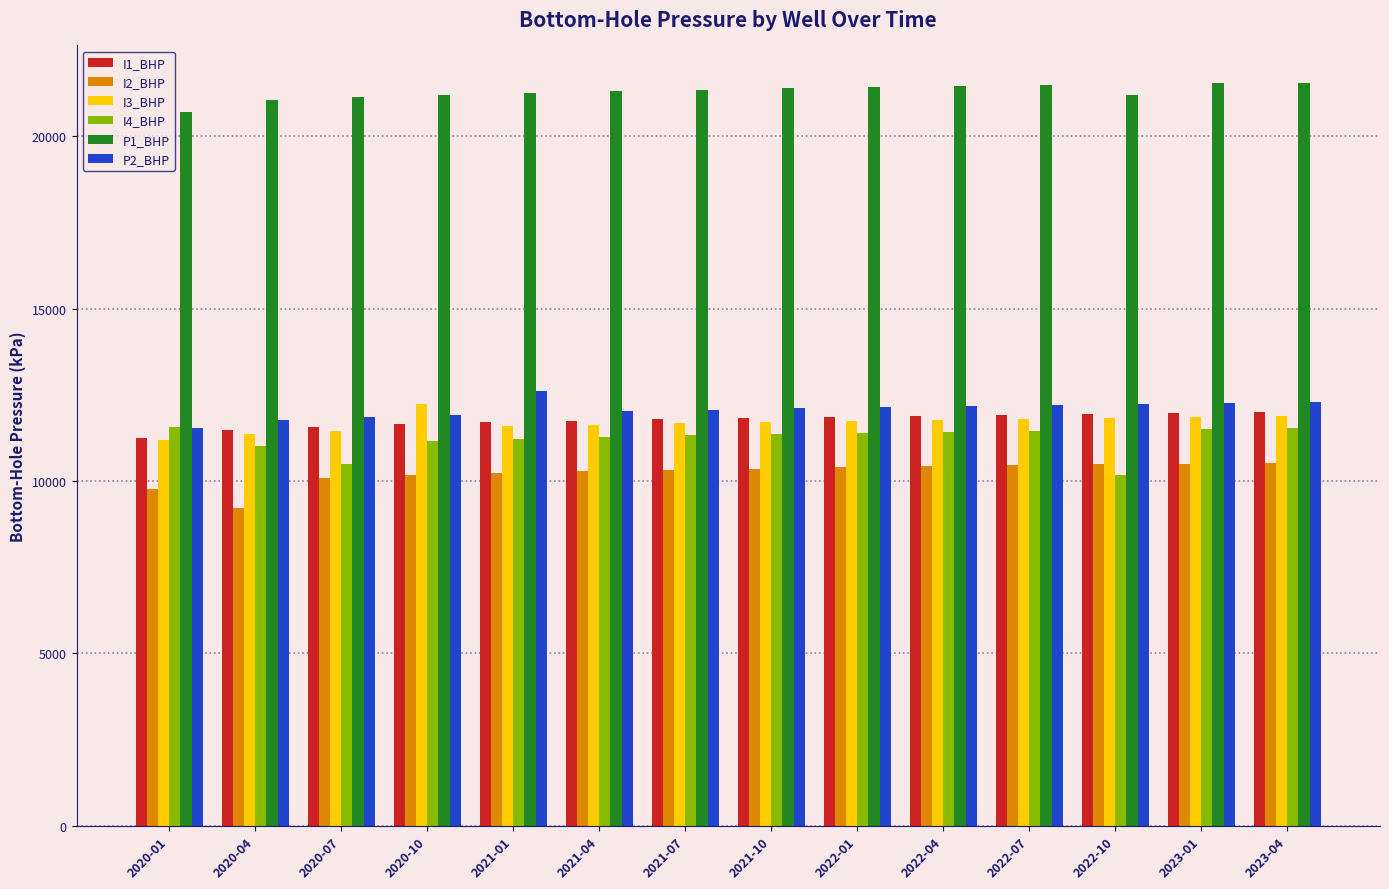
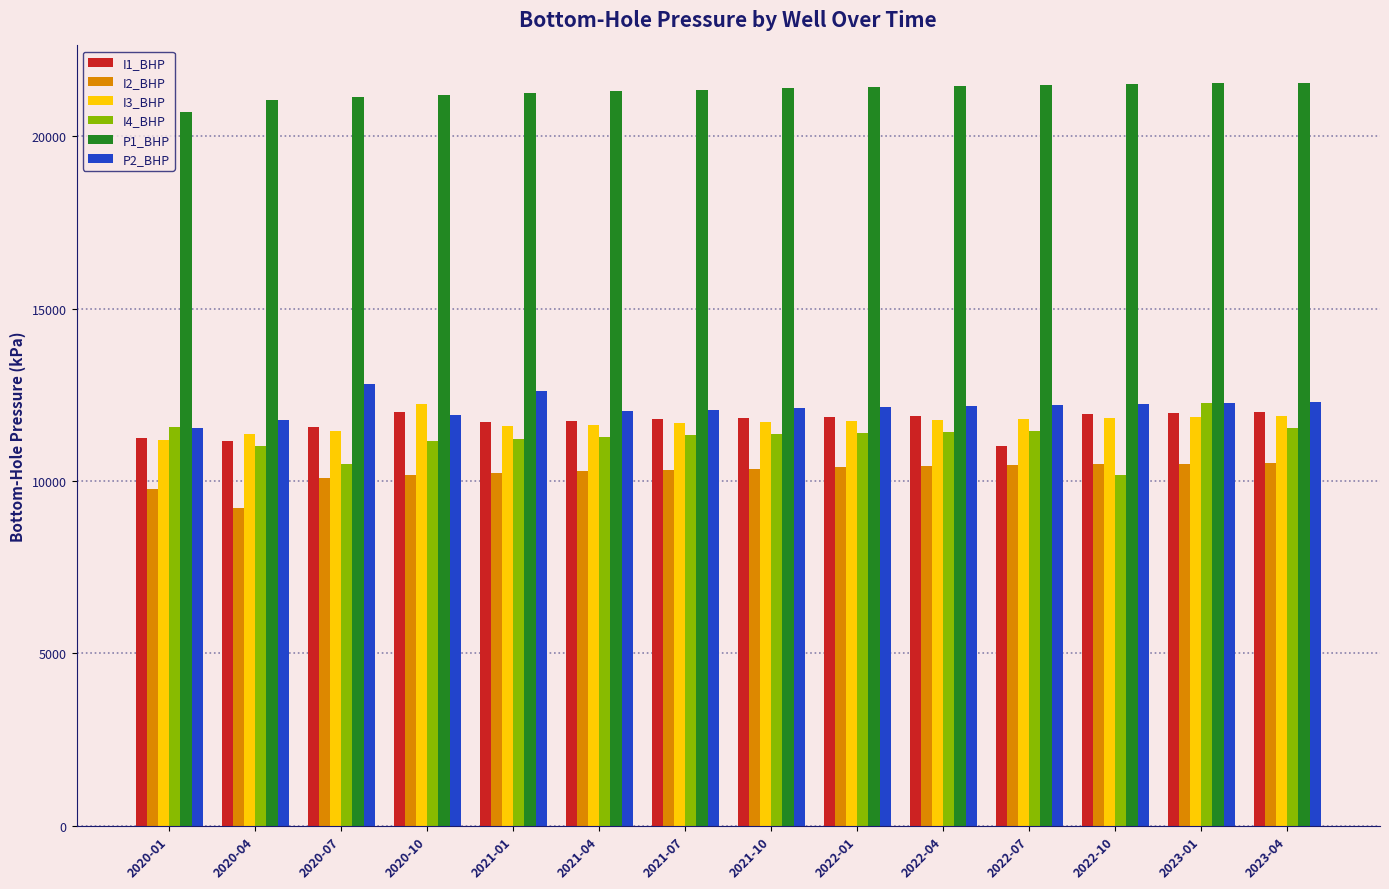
  {
    "I1_BHP": {
      "2020-01": 11200,
-     "2020-04": 11500,
+     "2020-04": 11200,
      "2020-07": 11600,
-     "2020-10": 11600,
+     "2020-10": 12000,
      "2021-01": 11700,
      "2021-04": 11700,
      "2021-07": 11800,
      "2021-10": 11800,
      "2022-01": 11900,
      "2022-04": 11900,
-     "2022-07": 11900,
+     "2022-07": 11000,
      "2022-10": 11900,
      "2023-01": 12000,
      "2023-04": 12000
    },
    "I2_BHP": {
      "2020-01": 9800,
      "2020-04": 9200,
      "2020-07": 10100,
      "2020-10": 10200,
      "2021-01": 10200,
      "2021-04": 10300,
      "2021-07": 10300,
      "2021-10": 10400,
      "2022-01": 10400,
      "2022-04": 10400,
      "2022-07": 10500,
      "2022-10": 10500,
      "2023-01": 10500,
      "2023-04": 10500
    },
    "I3_BHP": {
      "2020-01": 11200,
      "2020-04": 11400,
      "2020-07": 11500,
      "2020-10": 12200,
      "2021-01": 11600,
      "2021-04": 11600,
      "2021-07": 11700,
      "2021-10": 11700,
      "2022-01": 11800,
      "2022-04": 11800,
      "2022-07": 11800,
      "2022-10": 11800,
      "2023-01": 11900,
      "2023-04": 11900
    },
    "I4_BHP": {
      "2020-01": 11600,
      "2020-04": 11000,
      "2020-07": 10500,
      "2020-10": 11200,
      "2021-01": 11200,
      "2021-04": 11300,
      "2021-07": 11300,
      "2021-10": 11400,
      "2022-01": 11400,
      "2022-04": 11400,
      "2022-07": 11500,
      "2022-10": 10200,
-     "2023-01": 11500,
+     "2023-01": 12300,
      "2023-04": 11500
    },
    "P1_BHP": {
      "2020-01": 20700,
      "2020-04": 21000,
      "2020-07": 21100,
      "2020-10": 21200,
      "2021-01": 21300,
      "2021-04": 21300,
      "2021-07": 21400,
      "2021-10": 21400,
      "2022-01": 21400,
      "2022-04": 21500,
      "2022-07": 21500,
-     "2022-10": 21200,
+     "2022-10": 21500,
      "2023-01": 21500,
      "2023-04": 21600
    },
    "P2_BHP": {
      "2020-01": 11500,
      "2020-04": 11800,
-     "2020-07": 11900,
+     "2020-07": 12800,
      "2020-10": 11900,
      "2021-01": 12600,
      "2021-04": 12000,
      "2021-07": 12100,
      "2021-10": 12100,
      "2022-01": 12100,
      "2022-04": 12200,
      "2022-07": 12200,
      "2022-10": 12200,
      "2023-01": 12300,
      "2023-04": 12300
    }
  }
